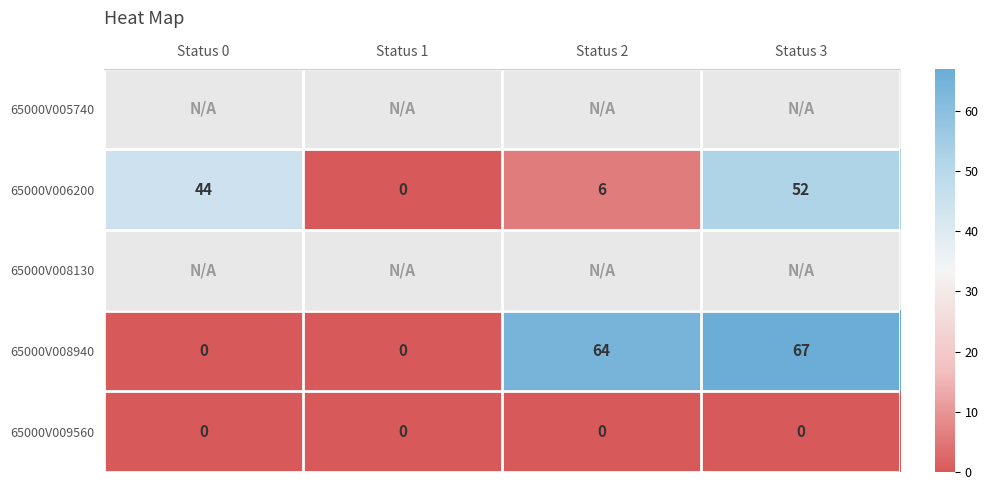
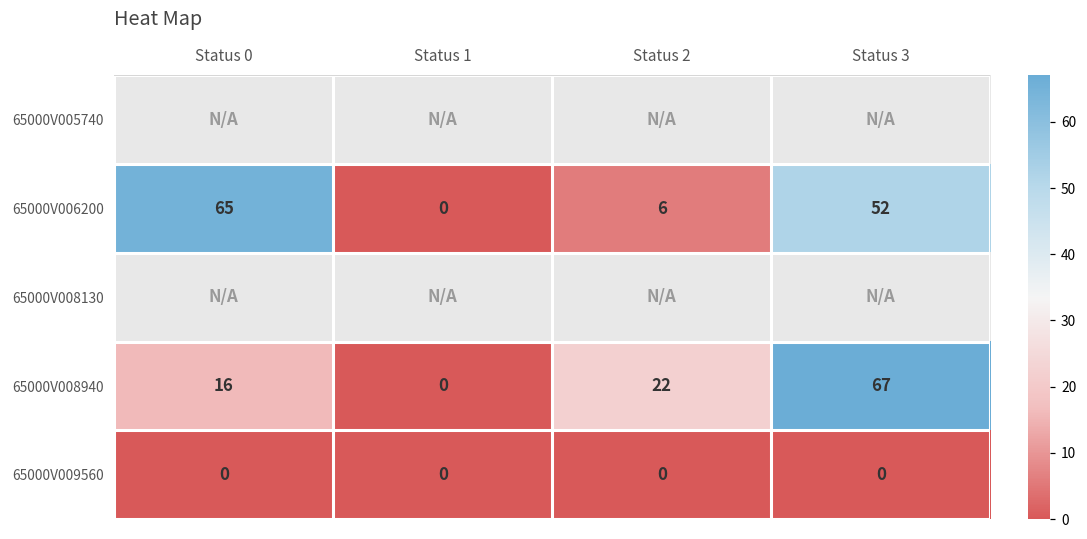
  {
    "65000V006200": {
-     "Status 0": 44,
+     "Status 0": 65,
      "Status 1": 0,
      "Status 2": 6,
      "Status 3": 52
    },
    "65000V008940": {
-     "Status 0": 0,
+     "Status 0": 16,
      "Status 1": 0,
-     "Status 2": 64,
+     "Status 2": 22,
      "Status 3": 67
    },
    "65000V009560": {
      "Status 0": 0,
      "Status 1": 0,
      "Status 2": 0,
      "Status 3": 0
    }
  }
